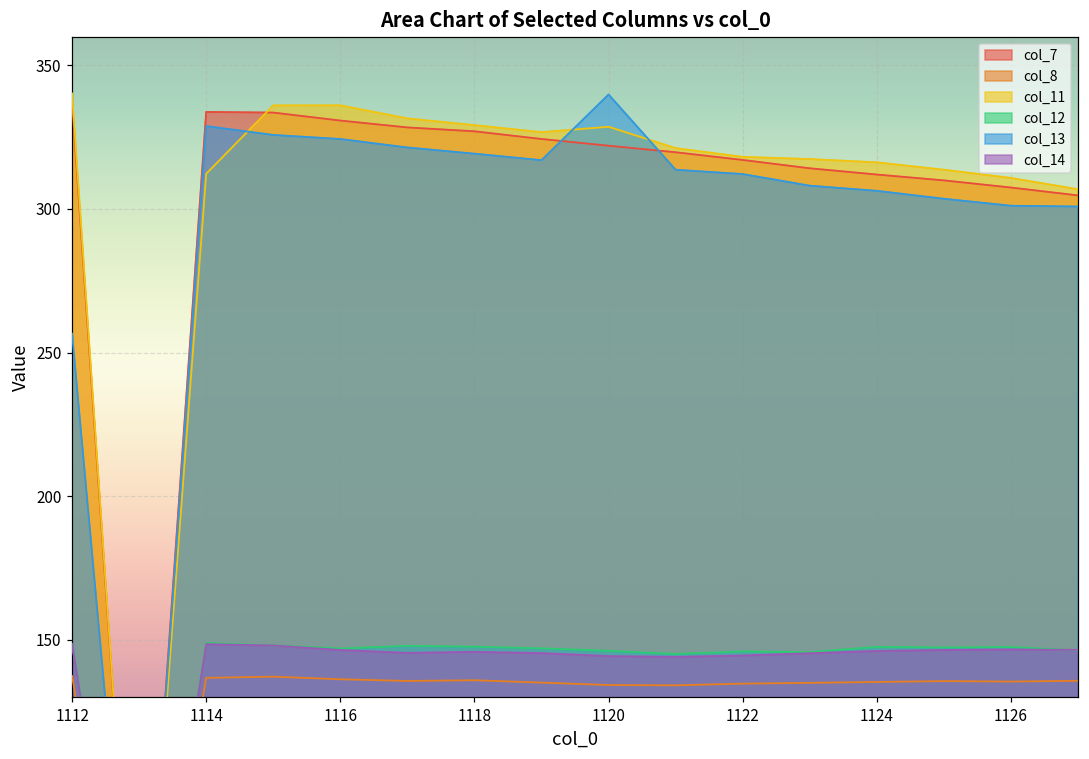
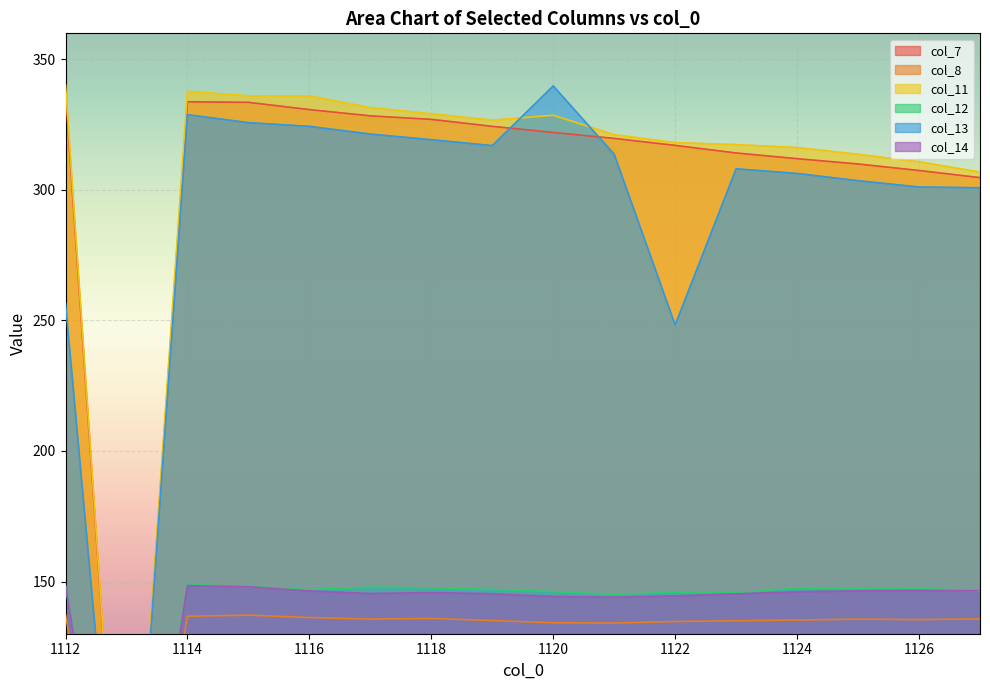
  {
    "col_11": {
      "1112": 340,
-     "1114": 312,
+     "1114": 338,
      "1116": 336,
      "1118": 329,
      "1120": 329,
      "1122": 318,
      "1124": 316,
      "1126": 311
    },
    "col_12": {
      "1118": 148,
      "1120": 146,
      "1122": 146,
      "1124": 148
    },
    "col_13": {
      "1112": 257,
      "1114": 329,
      "1116": 324,
      "1118": 319,
      "1120": 340,
-     "1122": 312,
+     "1122": 248,
      "1124": 306,
      "1126": 301
    },
    "col_14": {
      "1118": 146,
      "1120": 144,
      "1122": 145,
      "1124": 146
    }
  }
